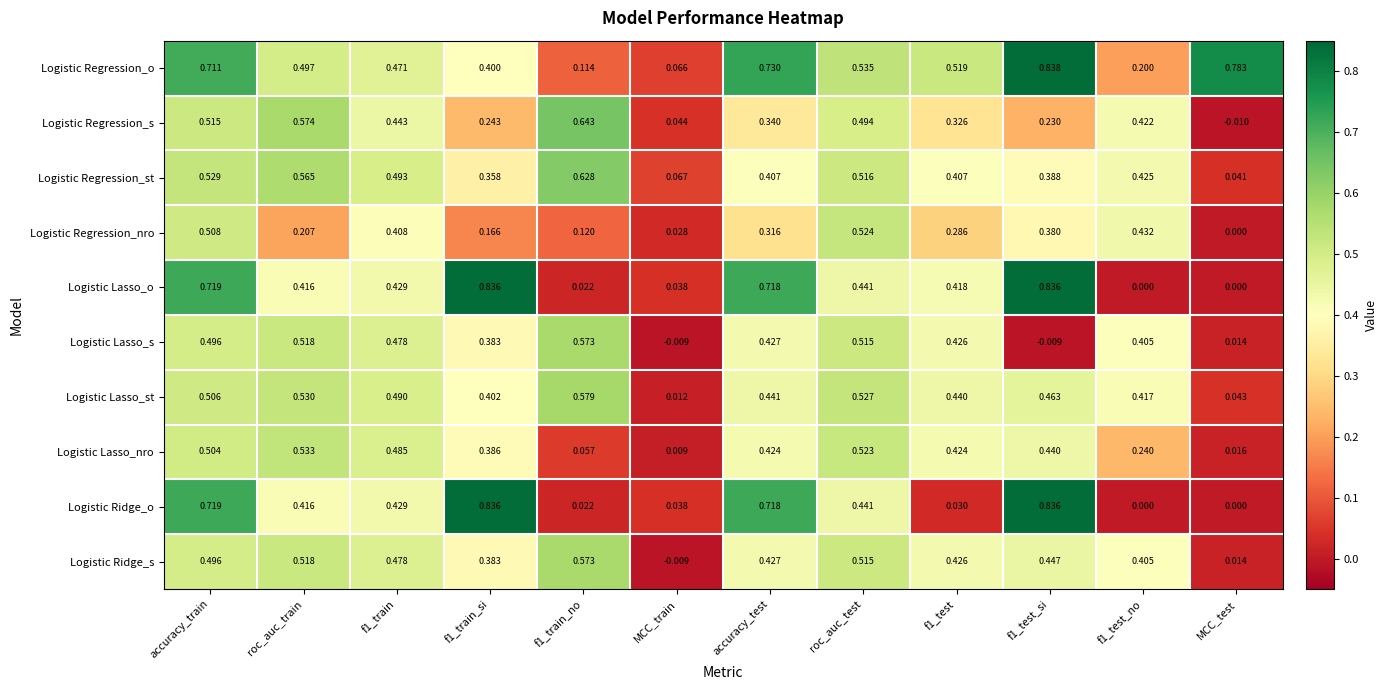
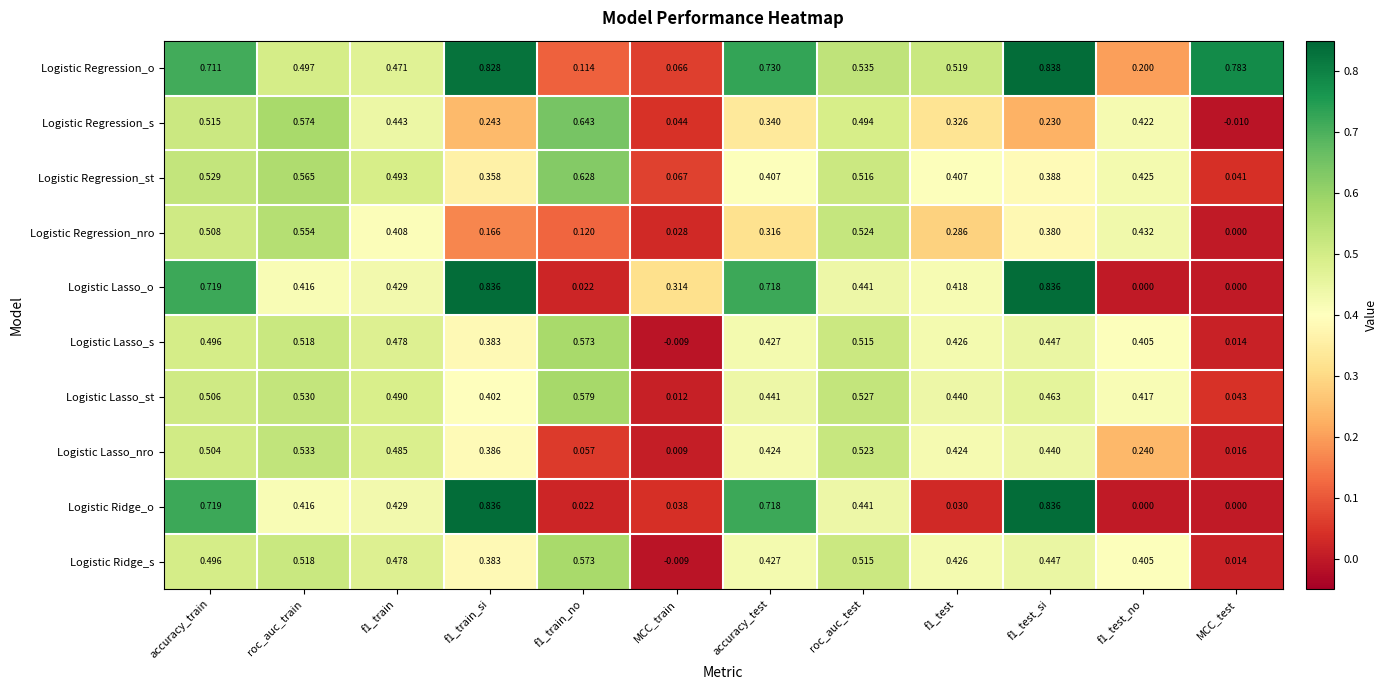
  {
    "Logistic Regression_o": {
      "accuracy_train": 0.711,
      "roc_auc_train": 0.497,
      "f1_train": 0.471,
-     "f1_train_si": 0.400,
+     "f1_train_si": 0.828,
      "f1_train_no": 0.114,
      "MCC_train": 0.066,
      "accuracy_test": 0.730,
      "roc_auc_test": 0.535,
      "f1_test": 0.519,
      "f1_test_si": 0.838,
      "f1_test_no": 0.200,
      "MCC_test": 0.783
    },
    "Logistic Regression_s": {
      "accuracy_train": 0.515,
      "roc_auc_train": 0.574,
      "f1_train": 0.443,
      "f1_train_si": 0.243,
      "f1_train_no": 0.643,
      "MCC_train": 0.044,
      "accuracy_test": 0.340,
      "roc_auc_test": 0.494,
      "f1_test": 0.326,
      "f1_test_si": 0.230,
      "f1_test_no": 0.422,
      "MCC_test": -0.010
    },
    "Logistic Regression_st": {
      "accuracy_train": 0.529,
      "roc_auc_train": 0.565,
      "f1_train": 0.493,
      "f1_train_si": 0.358,
      "f1_train_no": 0.628,
      "MCC_train": 0.067,
      "accuracy_test": 0.407,
      "roc_auc_test": 0.516,
      "f1_test": 0.407,
      "f1_test_si": 0.388,
      "f1_test_no": 0.425,
      "MCC_test": 0.041
    },
    "Logistic Regression_nro": {
      "accuracy_train": 0.508,
-     "roc_auc_train": 0.207,
+     "roc_auc_train": 0.554,
      "f1_train": 0.408,
      "f1_train_si": 0.166,
      "f1_train_no": 0.120,
      "MCC_train": 0.028,
      "accuracy_test": 0.316,
      "roc_auc_test": 0.524,
      "f1_test": 0.286,
      "f1_test_si": 0.380,
      "f1_test_no": 0.432,
      "MCC_test": 0.000
    },
    "Logistic Lasso_o": {
      "accuracy_train": 0.719,
      "roc_auc_train": 0.416,
      "f1_train": 0.429,
      "f1_train_si": 0.836,
      "f1_train_no": 0.022,
-     "MCC_train": 0.038,
+     "MCC_train": 0.314,
      "accuracy_test": 0.718,
      "roc_auc_test": 0.441,
      "f1_test": 0.418,
      "f1_test_si": 0.836,
      "f1_test_no": 0.000,
      "MCC_test": 0.000
    },
    "Logistic Lasso_s": {
      "accuracy_train": 0.496,
      "roc_auc_train": 0.518,
      "f1_train": 0.478,
      "f1_train_si": 0.383,
      "f1_train_no": 0.573,
      "MCC_train": -0.009,
      "accuracy_test": 0.427,
      "roc_auc_test": 0.515,
      "f1_test": 0.426,
-     "f1_test_si": -0.009,
+     "f1_test_si": 0.447,
      "f1_test_no": 0.405,
      "MCC_test": 0.014
    },
    "Logistic Lasso_st": {
      "accuracy_train": 0.506,
      "roc_auc_train": 0.530,
      "f1_train": 0.490,
      "f1_train_si": 0.402,
      "f1_train_no": 0.579,
      "MCC_train": 0.012,
      "accuracy_test": 0.441,
      "roc_auc_test": 0.527,
      "f1_test": 0.440,
      "f1_test_si": 0.463,
      "f1_test_no": 0.417,
      "MCC_test": 0.043
    },
    "Logistic Lasso_nro": {
      "accuracy_train": 0.504,
      "roc_auc_train": 0.533,
      "f1_train": 0.485,
      "f1_train_si": 0.386,
      "f1_train_no": 0.057,
      "MCC_train": 0.009,
      "accuracy_test": 0.424,
      "roc_auc_test": 0.523,
      "f1_test": 0.424,
      "f1_test_si": 0.440,
      "f1_test_no": 0.240,
      "MCC_test": 0.016
    },
    "Logistic Ridge_o": {
      "accuracy_train": 0.719,
      "roc_auc_train": 0.416,
      "f1_train": 0.429,
      "f1_train_si": 0.836,
      "f1_train_no": 0.022,
      "MCC_train": 0.038,
      "accuracy_test": 0.718,
      "roc_auc_test": 0.441,
      "f1_test": 0.030,
      "f1_test_si": 0.836,
      "f1_test_no": 0.000,
      "MCC_test": 0.000
    },
    "Logistic Ridge_s": {
      "accuracy_train": 0.496,
      "roc_auc_train": 0.518,
      "f1_train": 0.478,
      "f1_train_si": 0.383,
      "f1_train_no": 0.573,
      "MCC_train": -0.009,
      "accuracy_test": 0.427,
      "roc_auc_test": 0.515,
      "f1_test": 0.426,
      "f1_test_si": 0.447,
      "f1_test_no": 0.405,
      "MCC_test": 0.014
    }
  }
